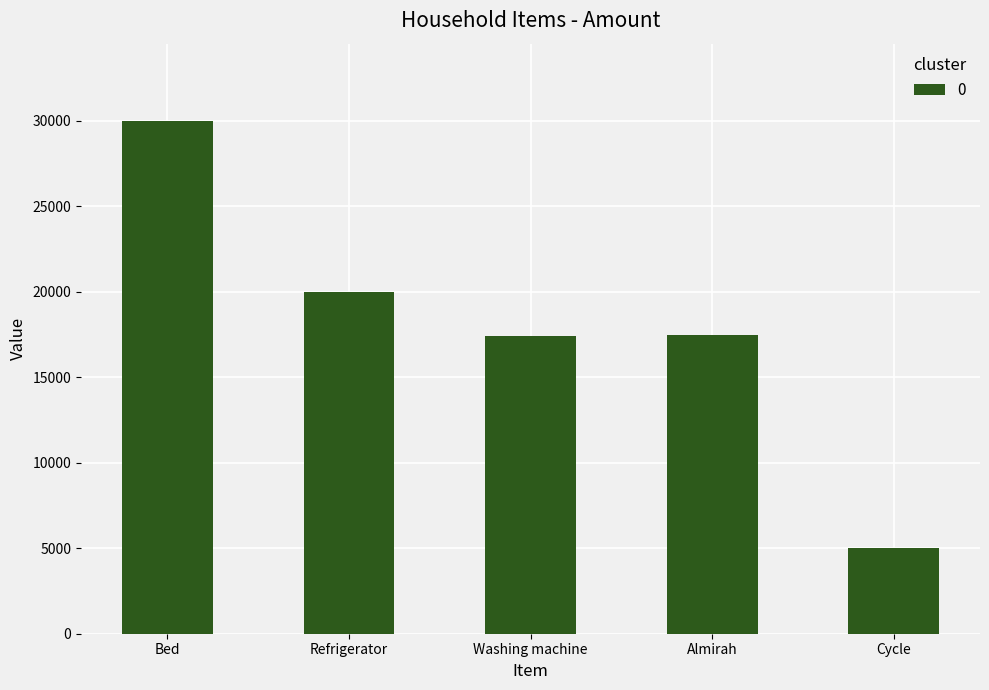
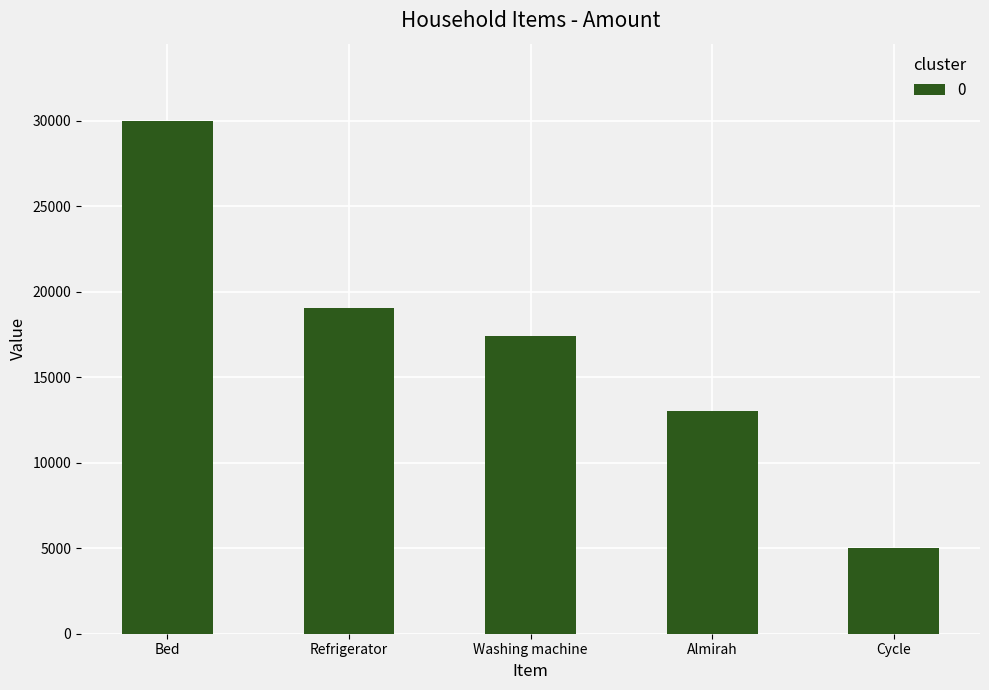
  {
    "Bed": 30000,
-   "Refrigerator": 20000,
+   "Refrigerator": 19100,
    "Washing machine": 17400,
-   "Almirah": 17500,
+   "Almirah": 13000,
    "Cycle": 5000
  }
